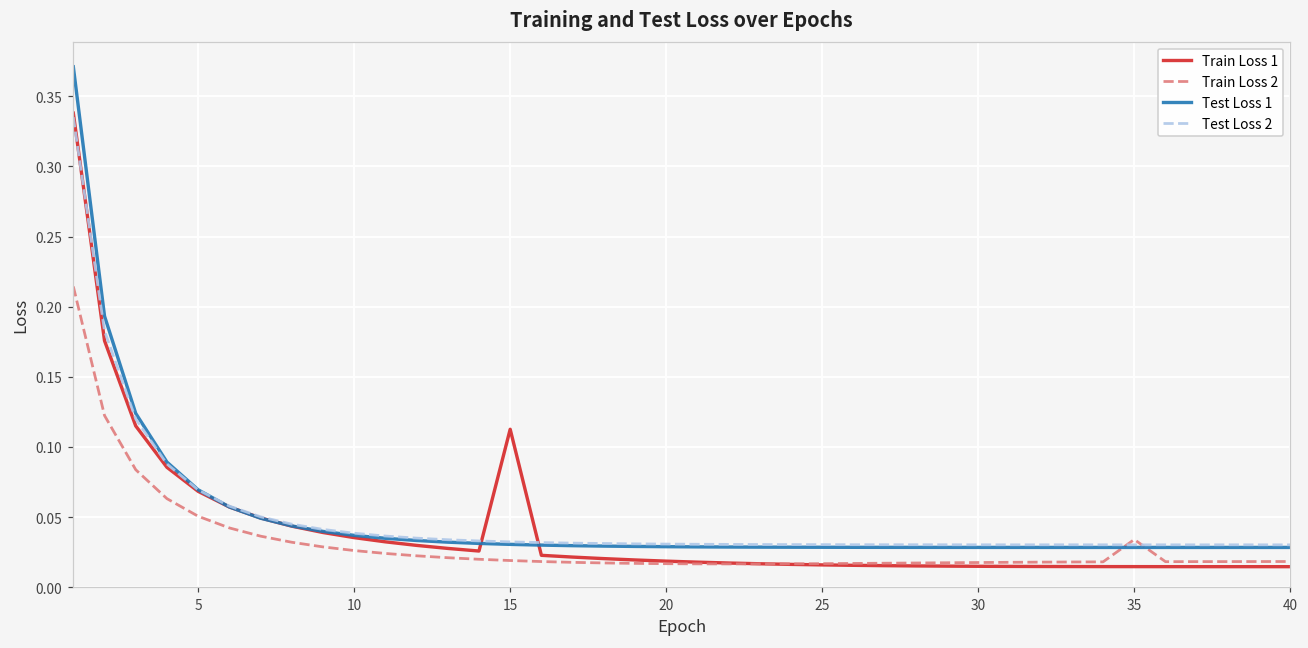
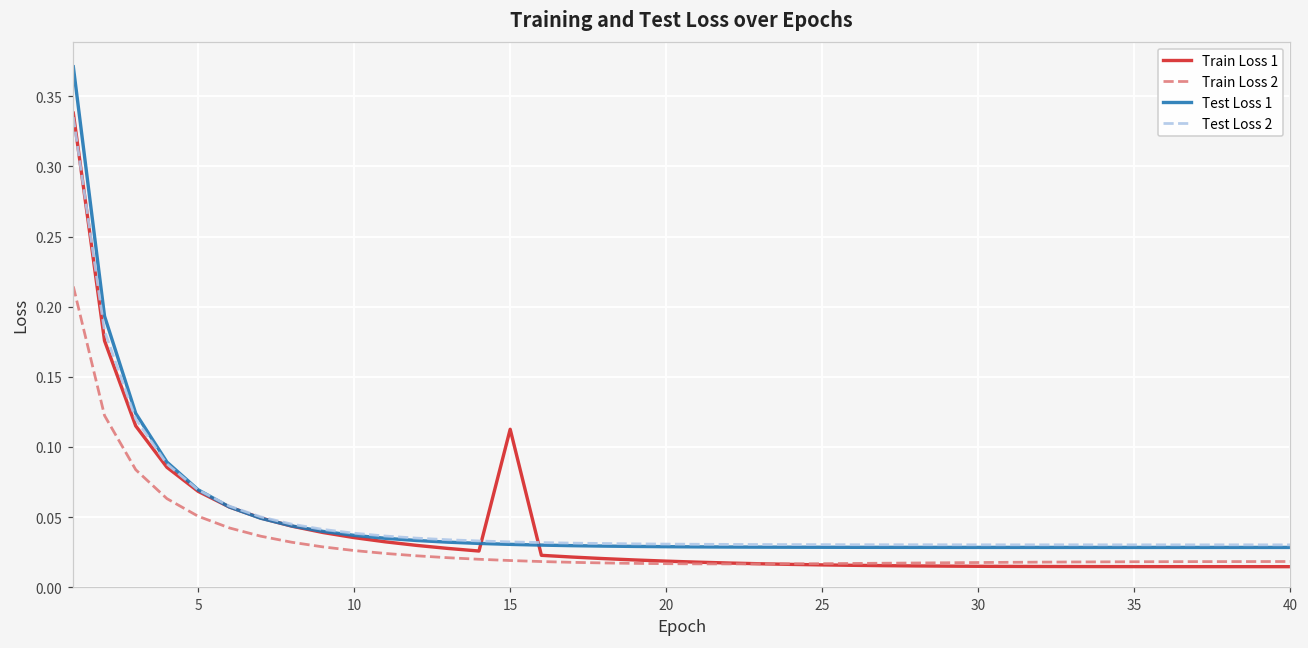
  {
    "Train Loss 1": {
      "15": 0.113,
      "30": 0.015,
      "35": 0.015,
      "40": 0.015
    },
    "Train Loss 2": {
      "5": 0.051,
      "10": 0.026,
      "15": 0.019,
      "30": 0.018,
-     "35": 0.034,
+     "35": 0.018,
      "40": 0.018
    }
  }
